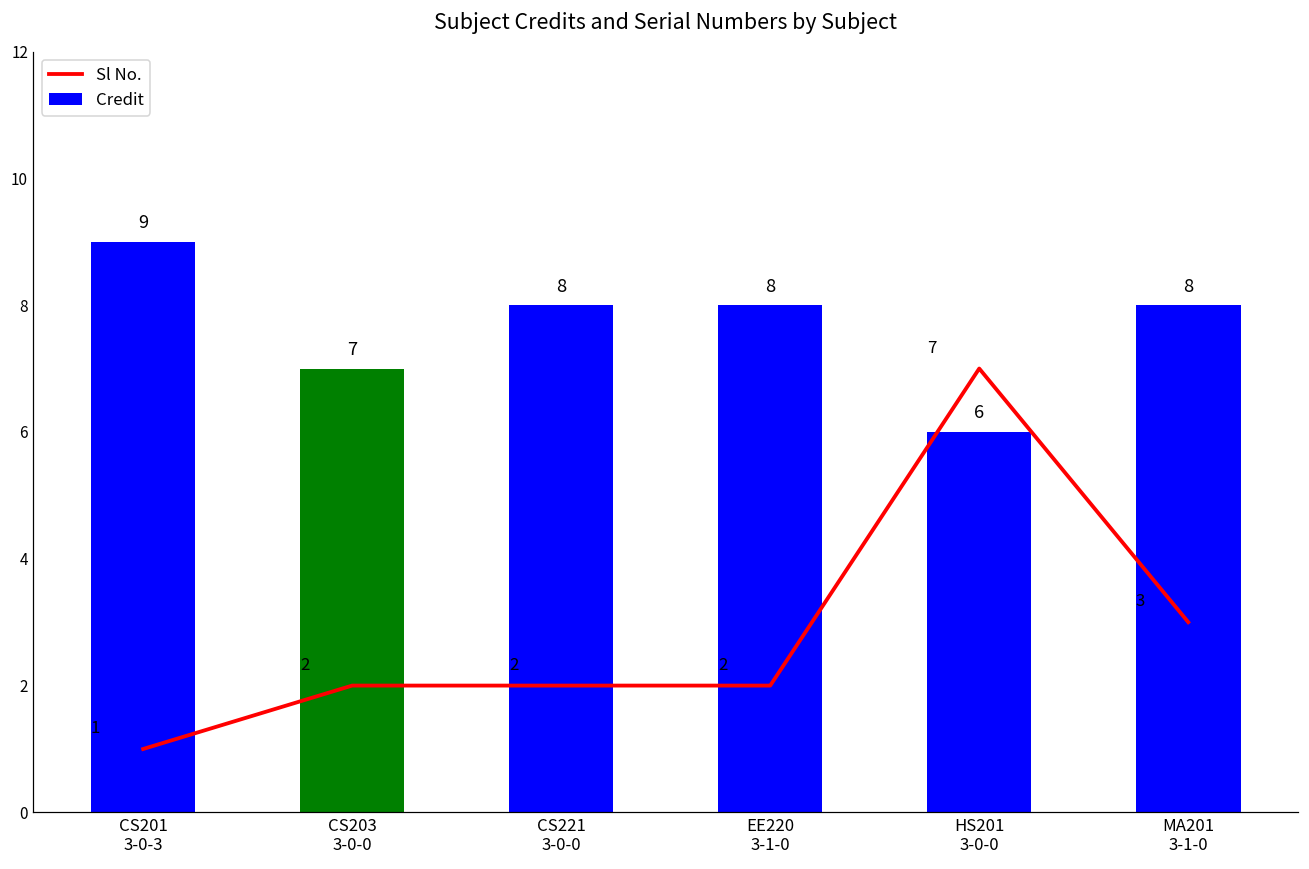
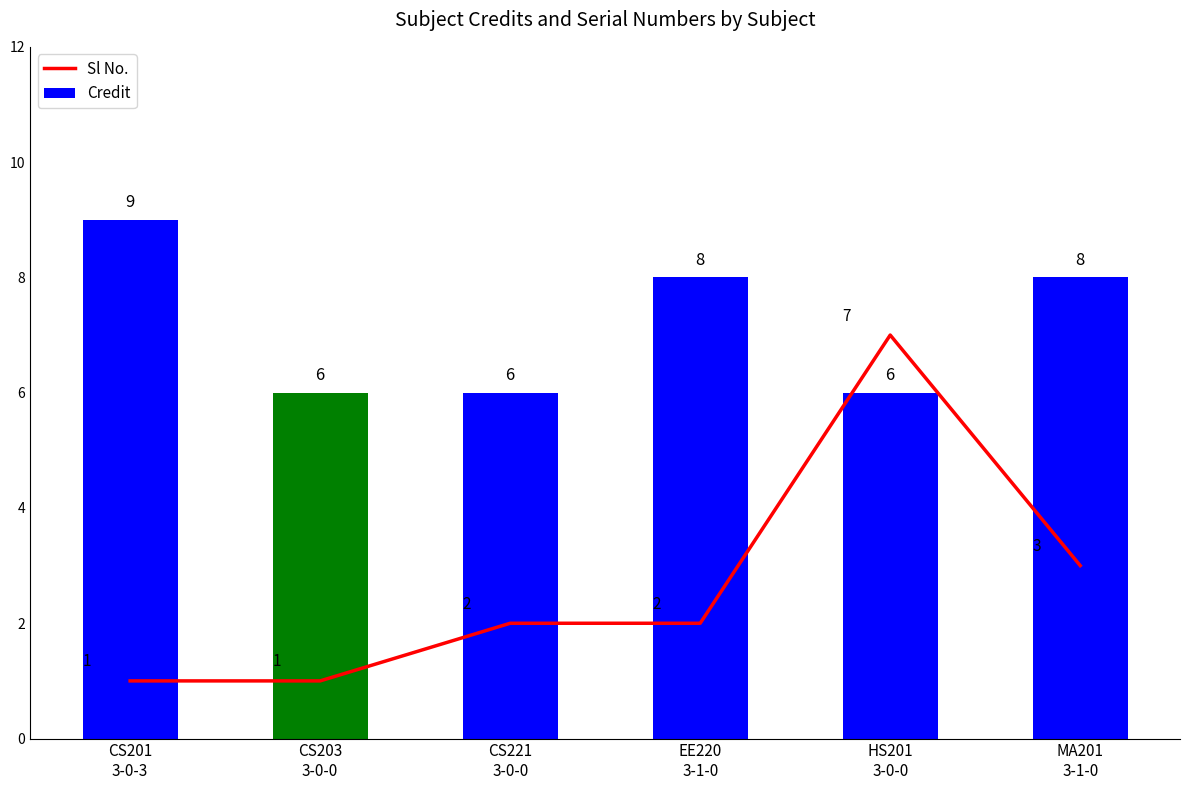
  {
    "Credit": {
      "CS201 3-0-3": 9,
-     "CS203 3-0-0": 7,
-     "CS221 3-0-0": 8,
+     "CS203 3-0-0": 6,
+     "CS221 3-0-0": 6,
      "EE220 3-1-0": 8,
      "HS201 3-0-0": 6,
      "MA201 3-1-0": 8
    },
    "Sl No.": {
-     "CS203 3-0-0": 2
+     "CS203 3-0-0": 1
    }
  }
